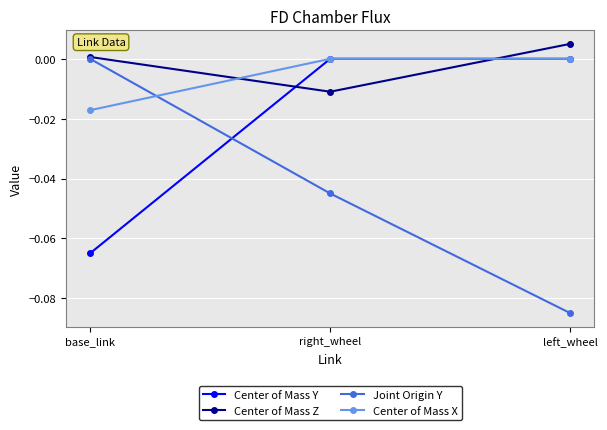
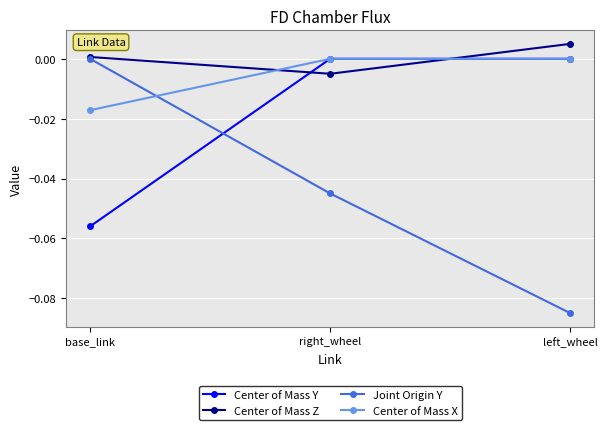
  {
    "Center of Mass Y": {
-     "base_link": -0.065
+     "base_link": -0.056
    },
    "Center of Mass Z": {
-     "right_wheel": -0.011,
+     "right_wheel": -0.005,
      "left_wheel": 0.005
    }
  }
